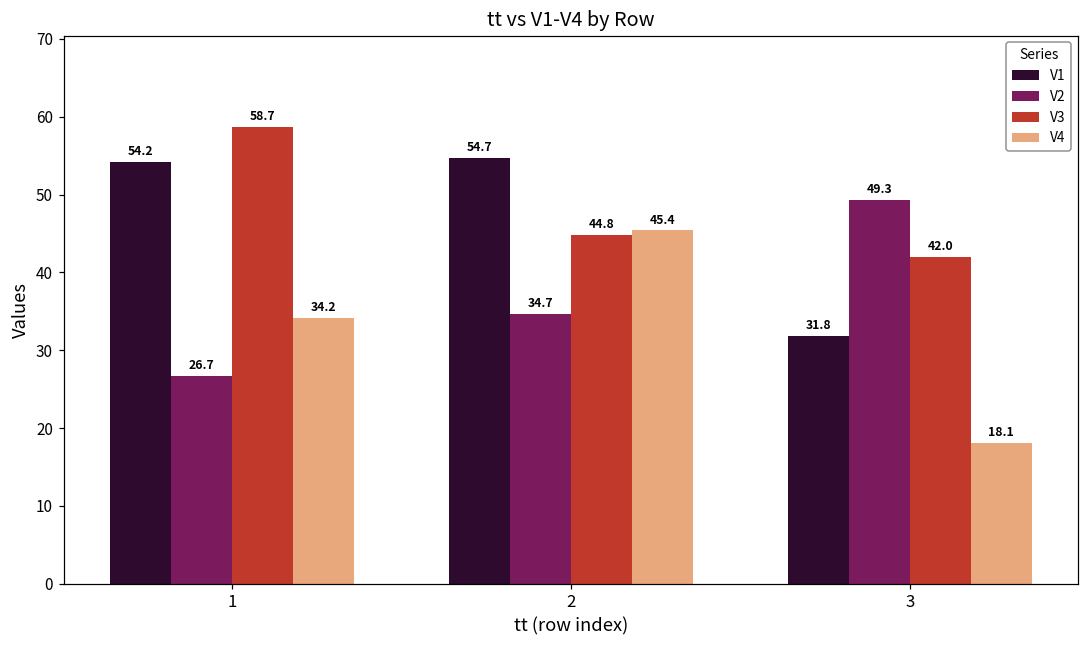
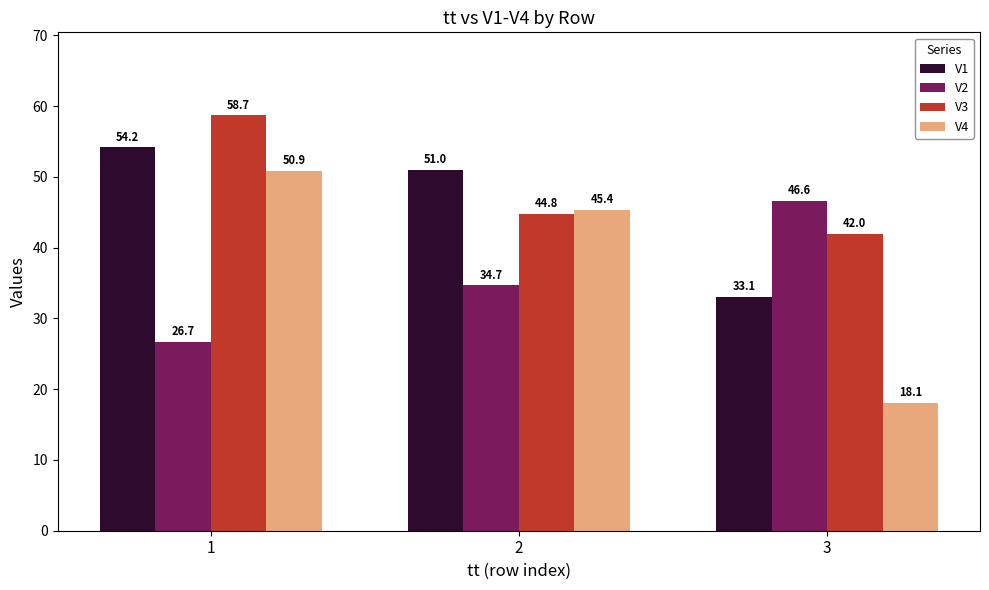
  {
    "V1": {
      "1": 54.2,
-     "2": 54.7,
-     "3": 31.8
+     "2": 51.0,
+     "3": 33.1
    },
    "V2": {
      "1": 26.7,
      "2": 34.7,
-     "3": 49.3
+     "3": 46.6
    },
    "V3": {
      "1": 58.7,
      "2": 44.8,
      "3": 42.0
    },
    "V4": {
-     "1": 34.2,
+     "1": 50.9,
      "2": 45.4,
      "3": 18.1
    }
  }
